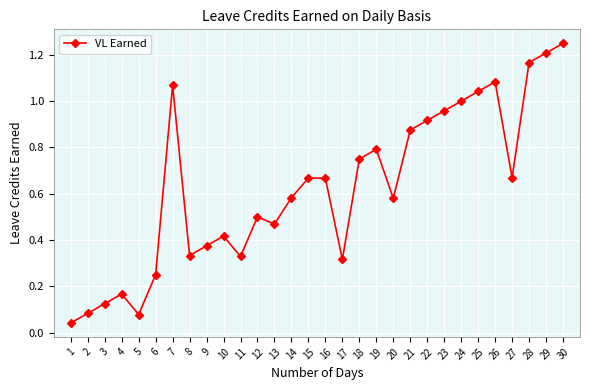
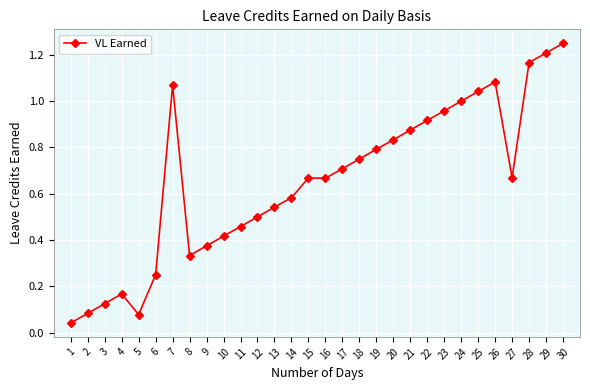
  {
    "1": 0.04,
    "2": 0.08,
    "3": 0.13,
    "4": 0.17,
    "5": 0.08,
    "6": 0.25,
    "7": 1.07,
    "8": 0.33,
    "9": 0.38,
    "10": 0.42,
-   "11": 0.33,
+   "11": 0.46,
    "12": 0.50,
-   "13": 0.47,
+   "13": 0.54,
    "14": 0.58,
    "15": 0.67,
    "16": 0.67,
-   "17": 0.32,
+   "17": 0.71,
    "18": 0.75,
    "19": 0.79,
-   "20": 0.58,
+   "20": 0.83,
    "21": 0.88,
    "22": 0.92,
    "23": 0.96,
    "24": 1.00,
    "25": 1.04,
    "26": 1.08,
    "27": 0.67,
    "28": 1.17,
    "29": 1.21,
    "30": 1.25
  }
